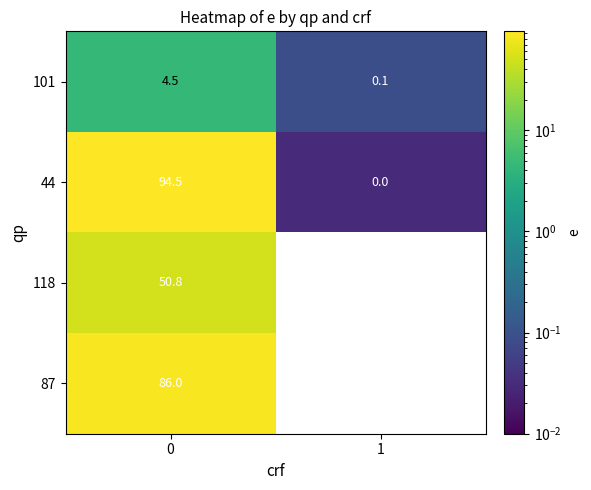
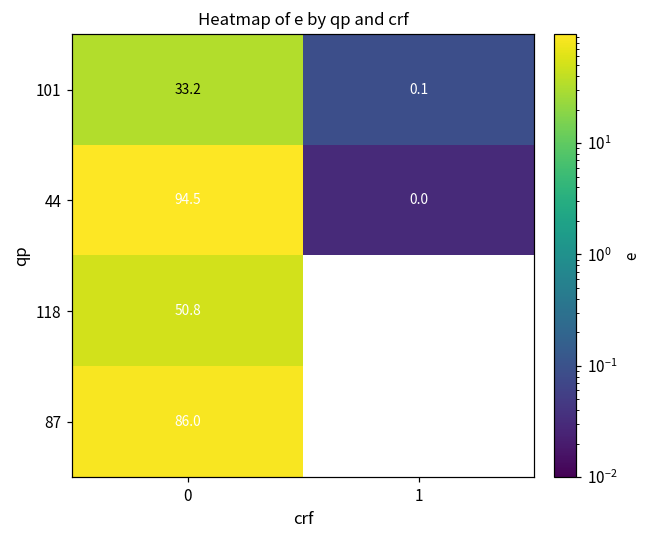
  {
    "101": {
-     "0": 4.5,
+     "0": 33.2,
      "1": 0.1
    },
    "44": {
      "0": 94.5,
      "1": 0.0
    },
    "118": {
      "0": 50.8
    },
    "87": {
      "0": 86.0
    }
  }
